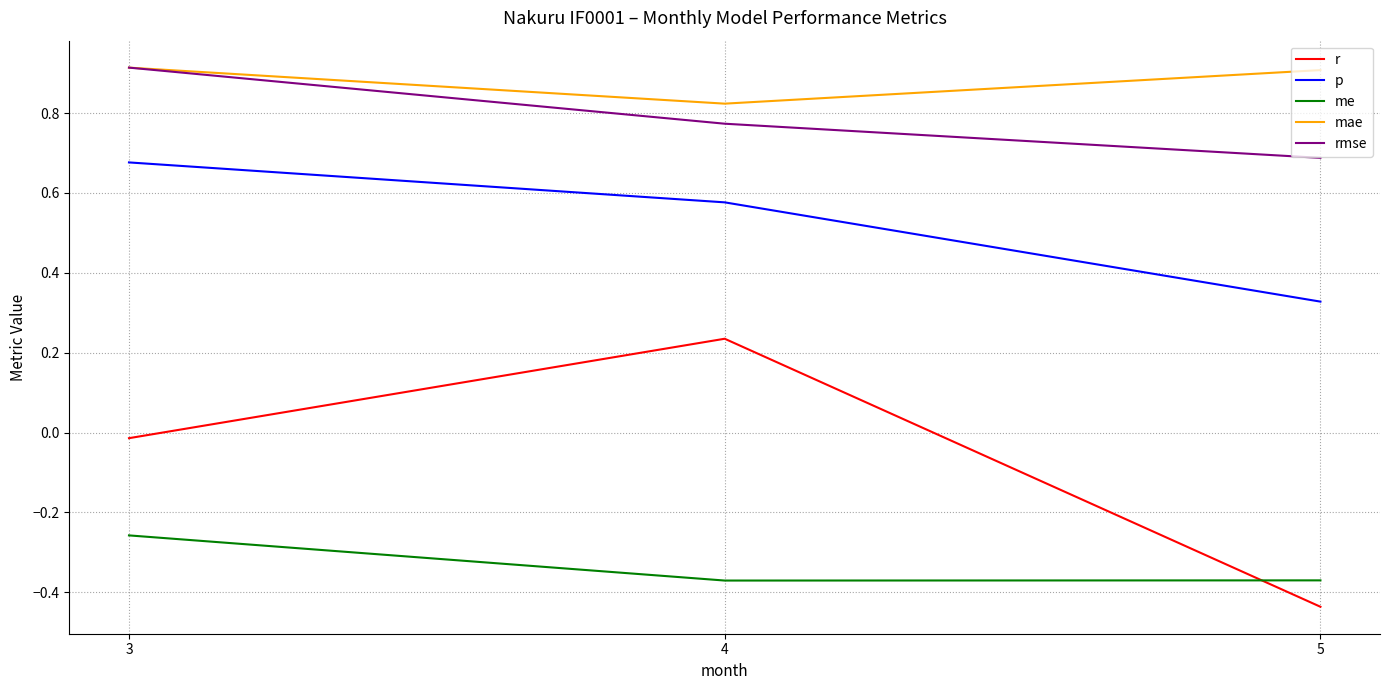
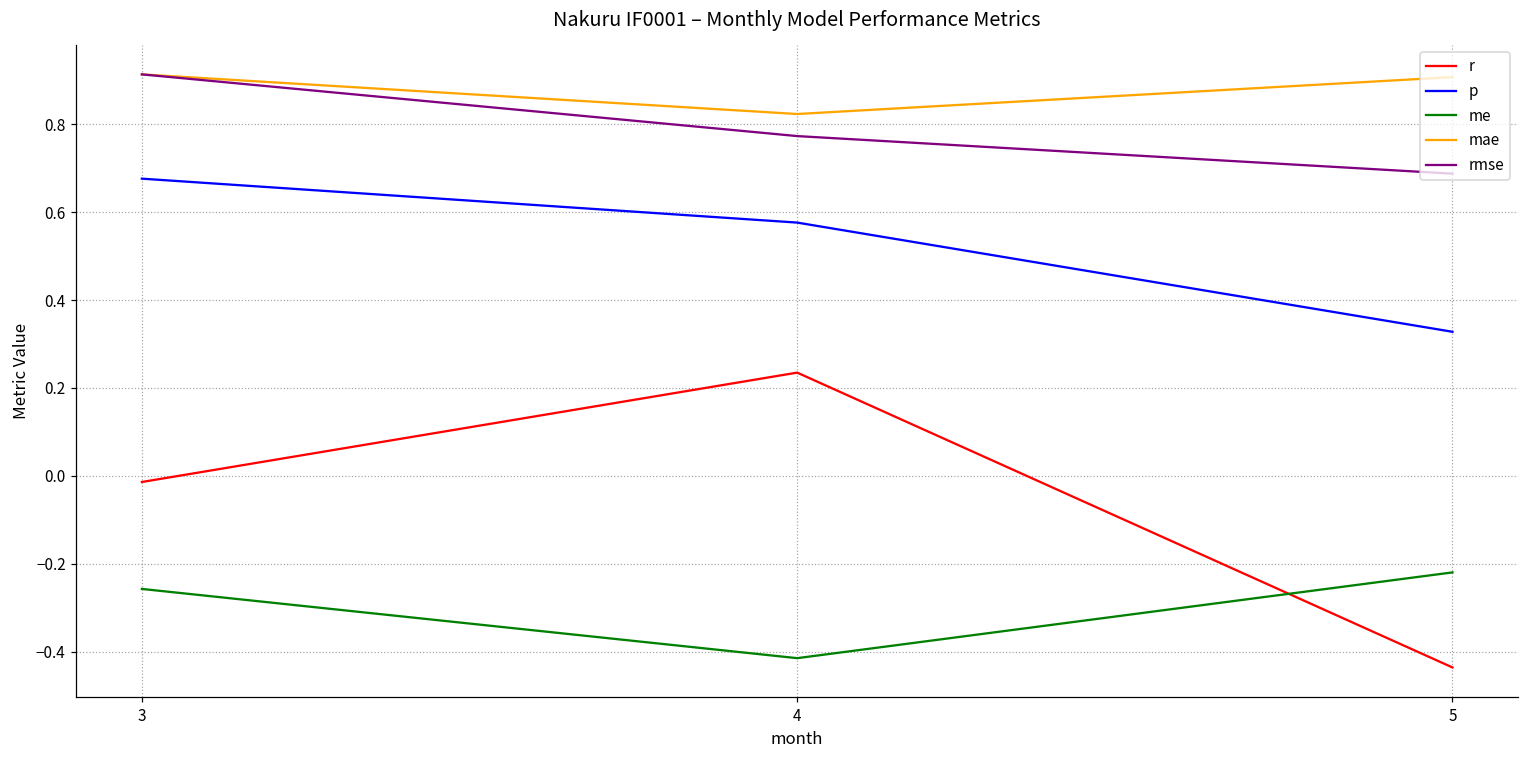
  {
    "r": {
      "3": -0.01,
      "4": 0.23,
      "5": -0.44
    },
    "p": {
      "3": 0.68,
      "4": 0.58,
      "5": 0.33
    },
    "me": {
      "3": -0.26,
-     "4": -0.37,
-     "5": -0.37
+     "4": -0.42,
+     "5": -0.22
    },
    "mae": {
      "4": 0.82
    },
    "rmse": {
      "4": 0.77,
      "5": 0.69
    }
  }
